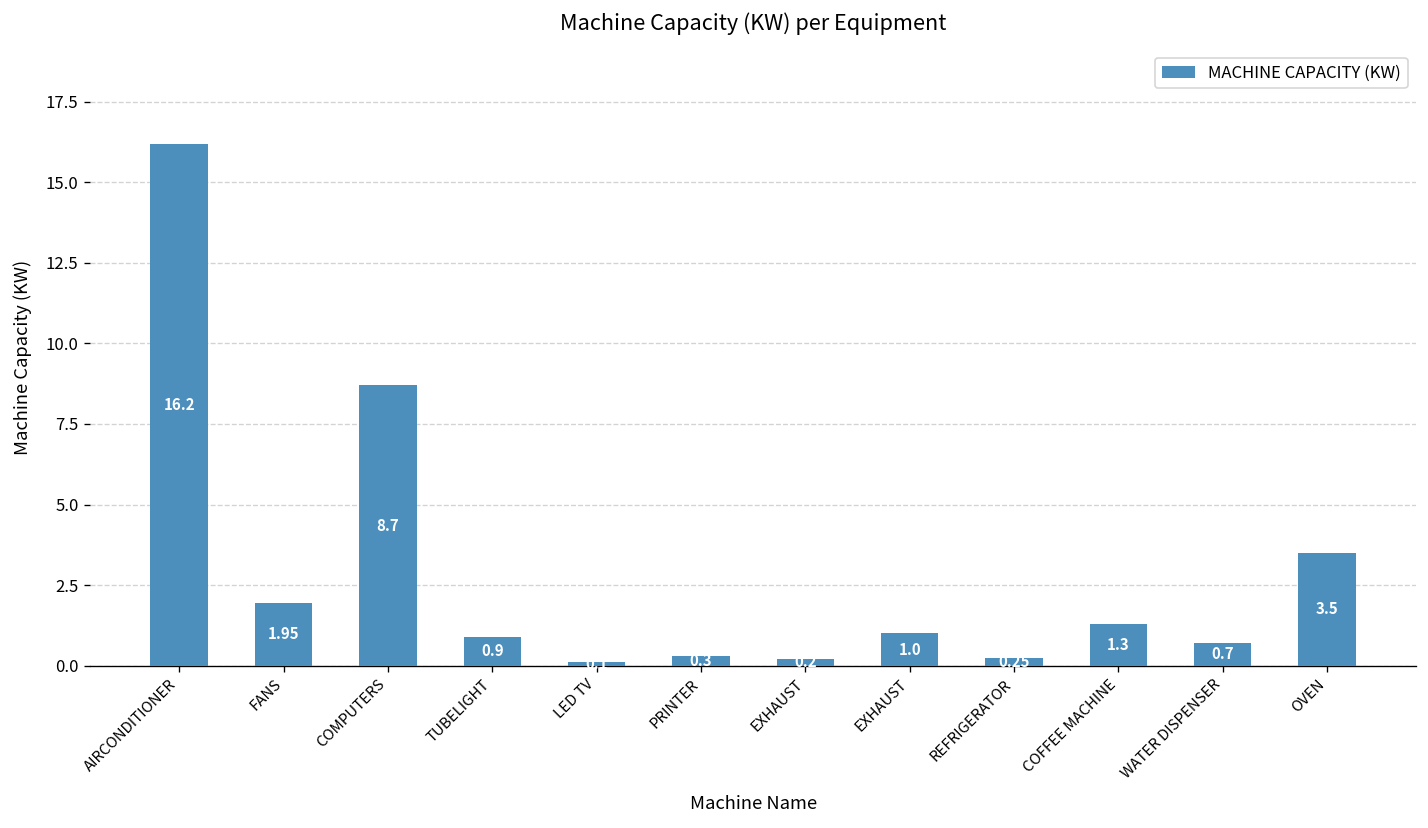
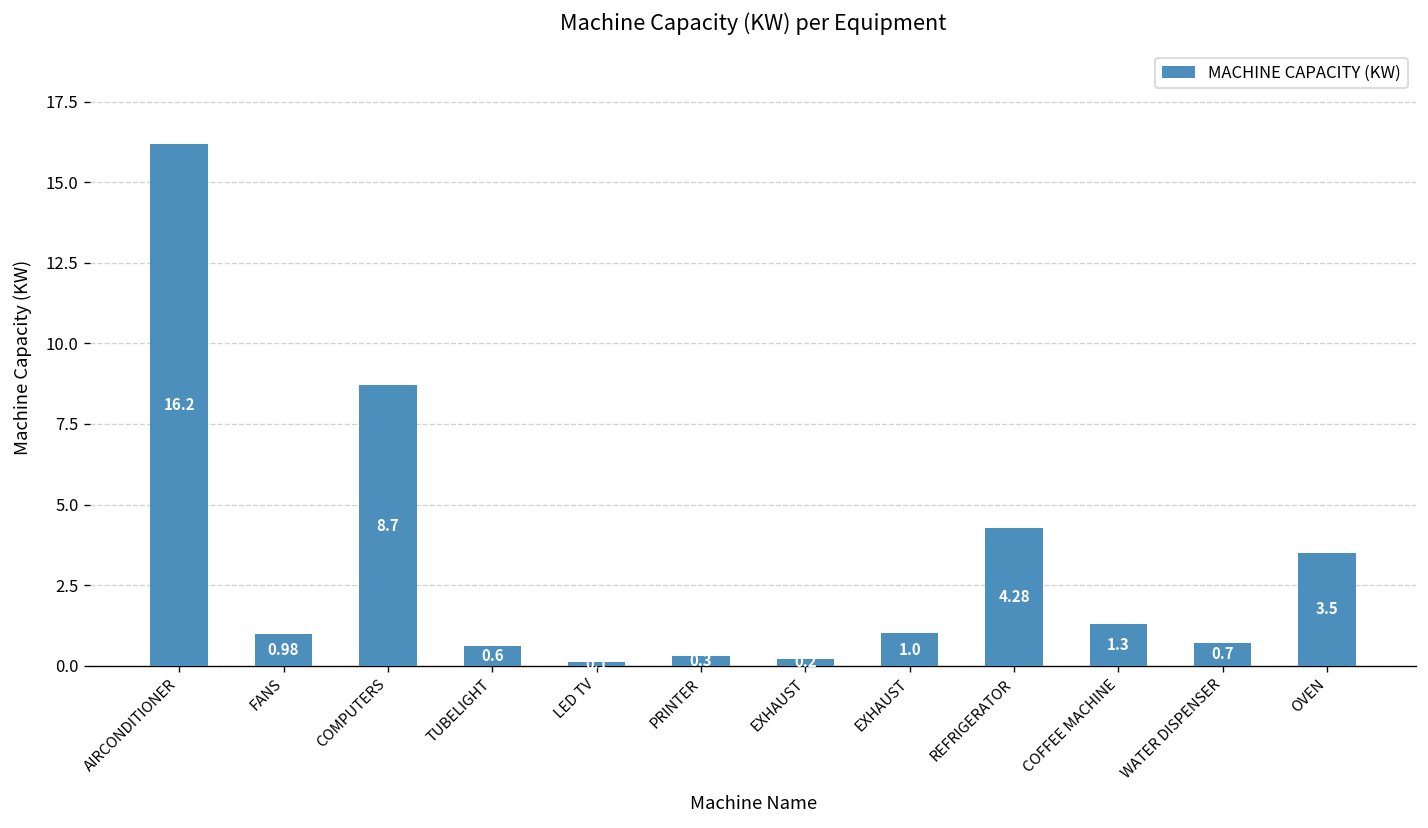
  {
    "AIRCONDITIONER": 16.2,
-   "FANS": 1.95,
+   "FANS": 0.98,
    "COMPUTERS": 8.7,
-   "TUBELIGHT": 0.9,
+   "TUBELIGHT": 0.6,
    "PRINTER": 0.3,
-   "REFRIGERATOR": 0.3,
+   "REFRIGERATOR": 4.3,
    "COFFEE MACHINE": 1.3,
    "WATER DISPENSER": 0.7,
    "OVEN": 3.5
  }
